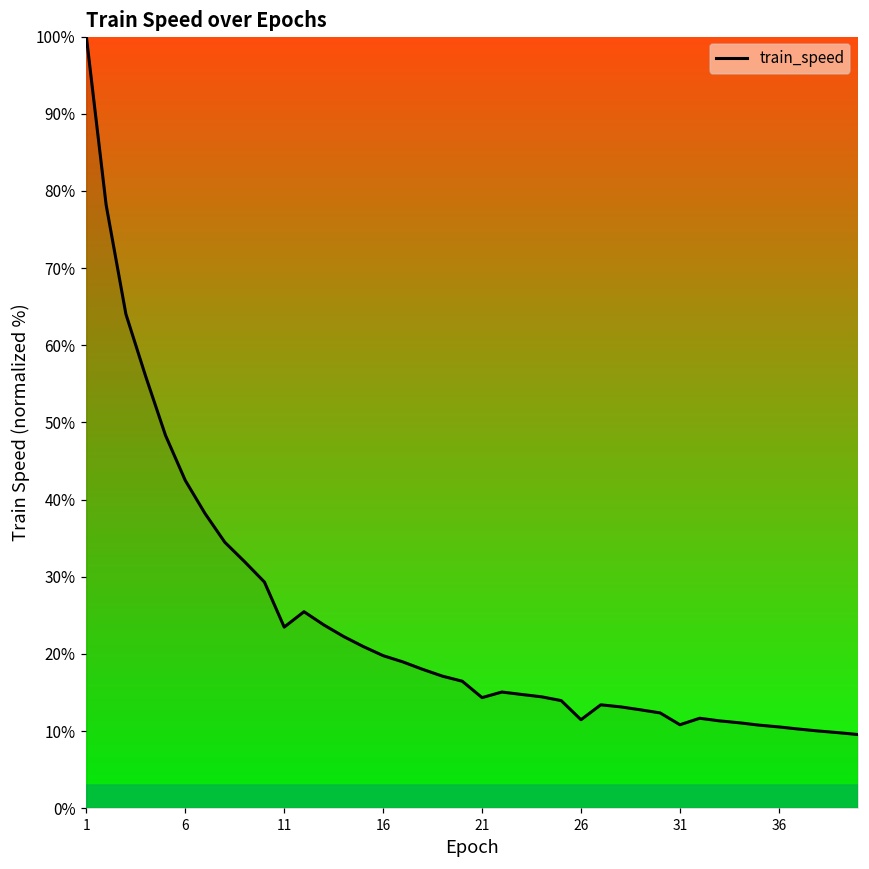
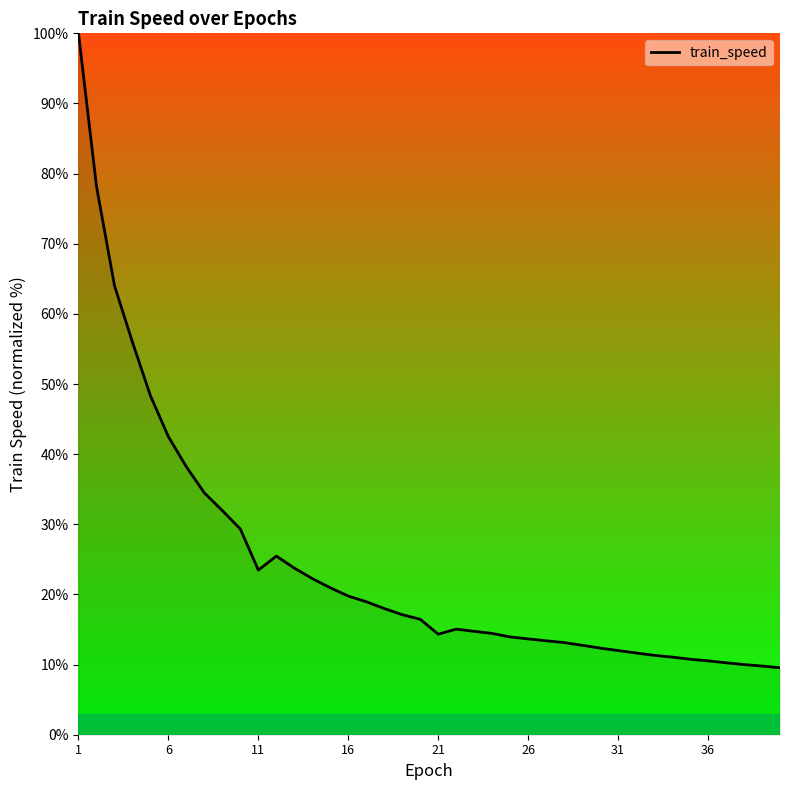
  {
    "1": "100%",
    "6": "42%",
    "11": "23%",
    "16": "20%",
    "21": "14%",
-   "26": "11%",
-   "31": "11%",
+   "26": "14%",
+   "31": "12%",
    "36": "11%"
  }
